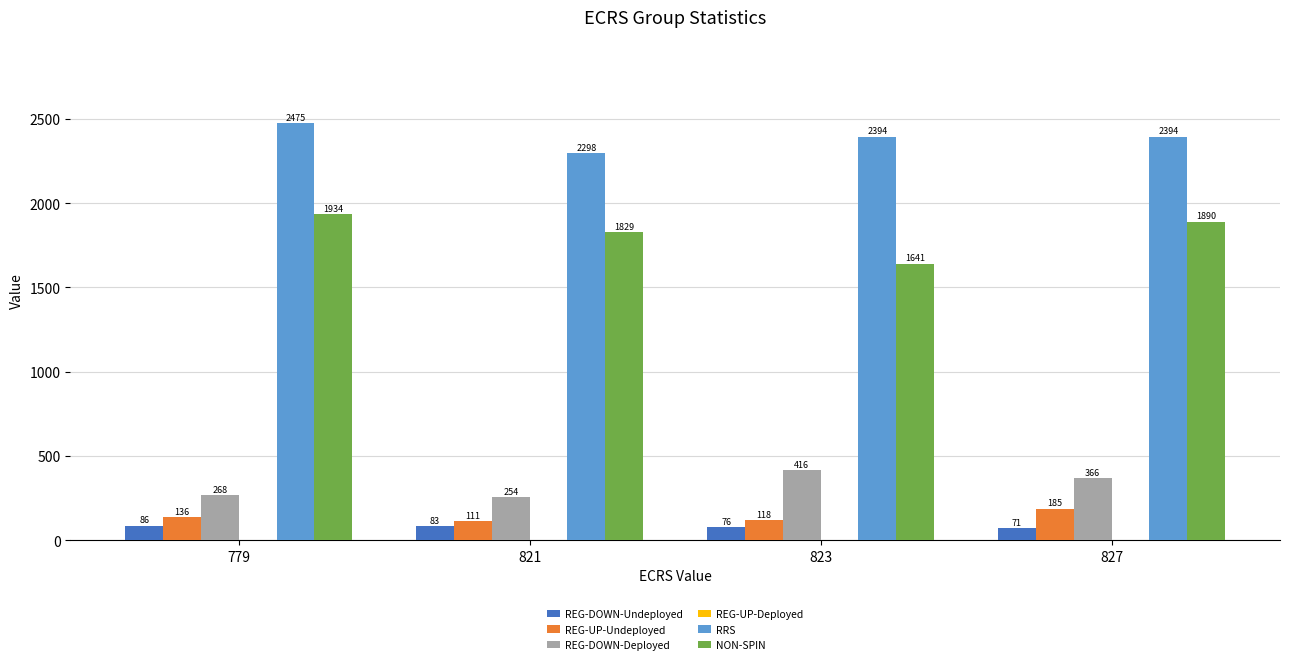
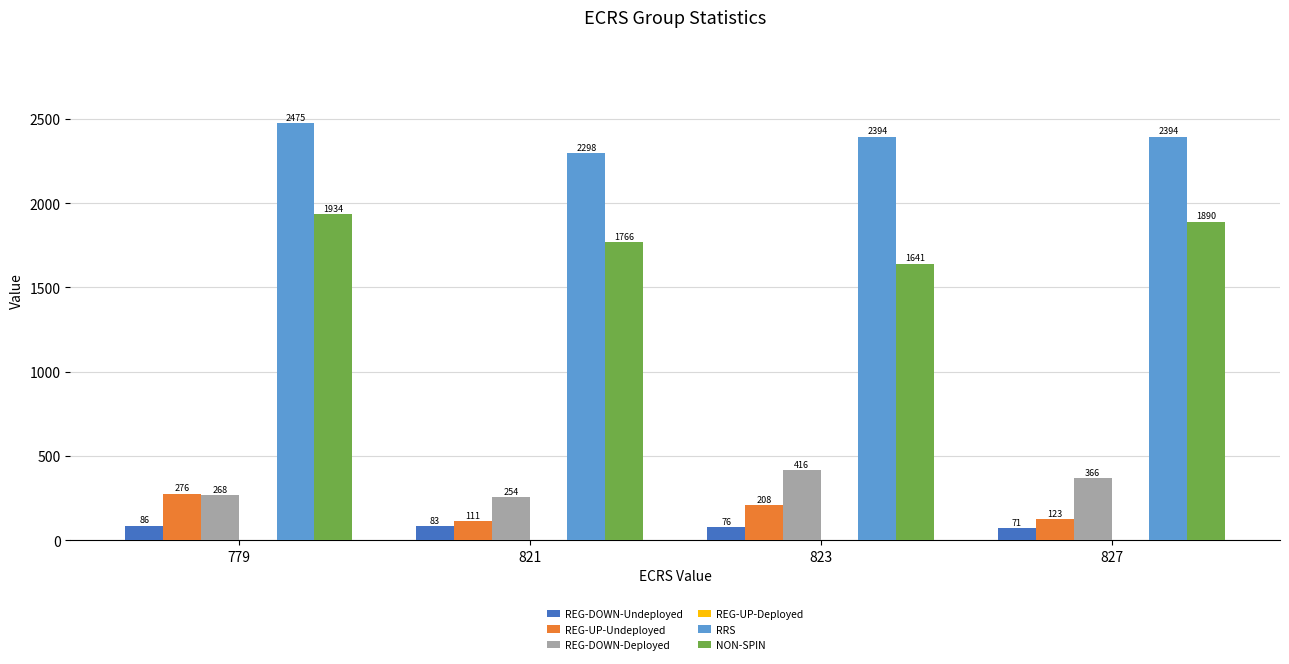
  {
    "REG-UP-Undeployed": {
-     "779": 136,
+     "779": 276,
      "821": 111,
-     "823": 118,
-     "827": 185
+     "823": 208,
+     "827": 123
    },
    "REG-DOWN-Deployed": {
      "779": 268,
      "821": 254,
      "823": 416,
      "827": 366
    },
    "REG-UP-Deployed": {
      "779": 0,
      "821": 0,
      "823": 0,
      "827": 0
    },
    "NON-SPIN": {
      "779": 1934,
-     "821": 1829,
+     "821": 1766,
      "823": 1641,
      "827": 1890
    }
  }
